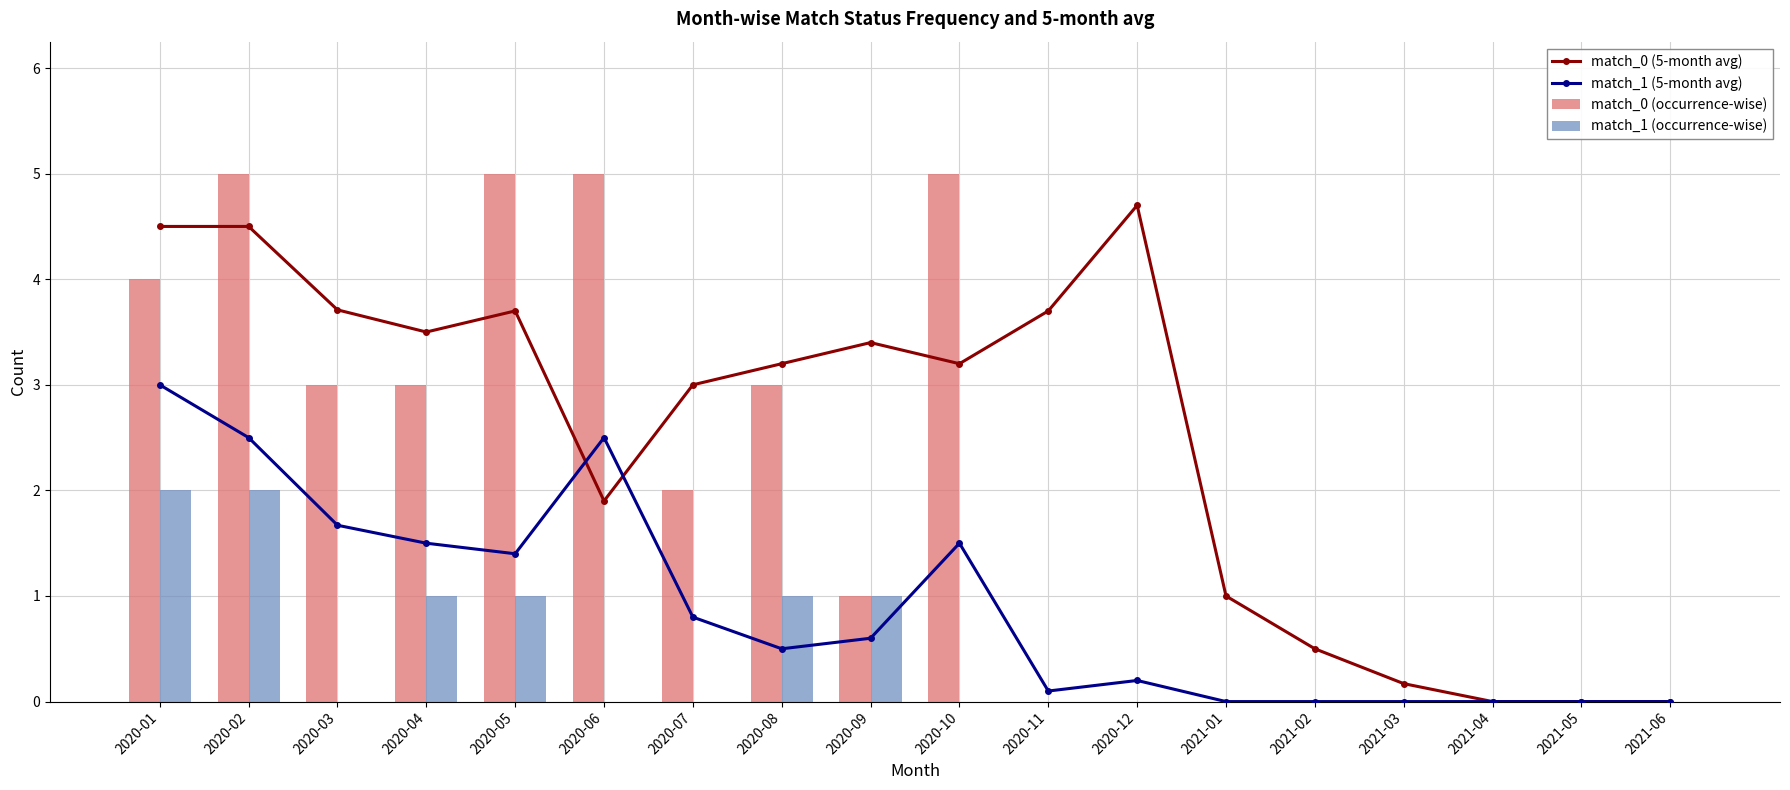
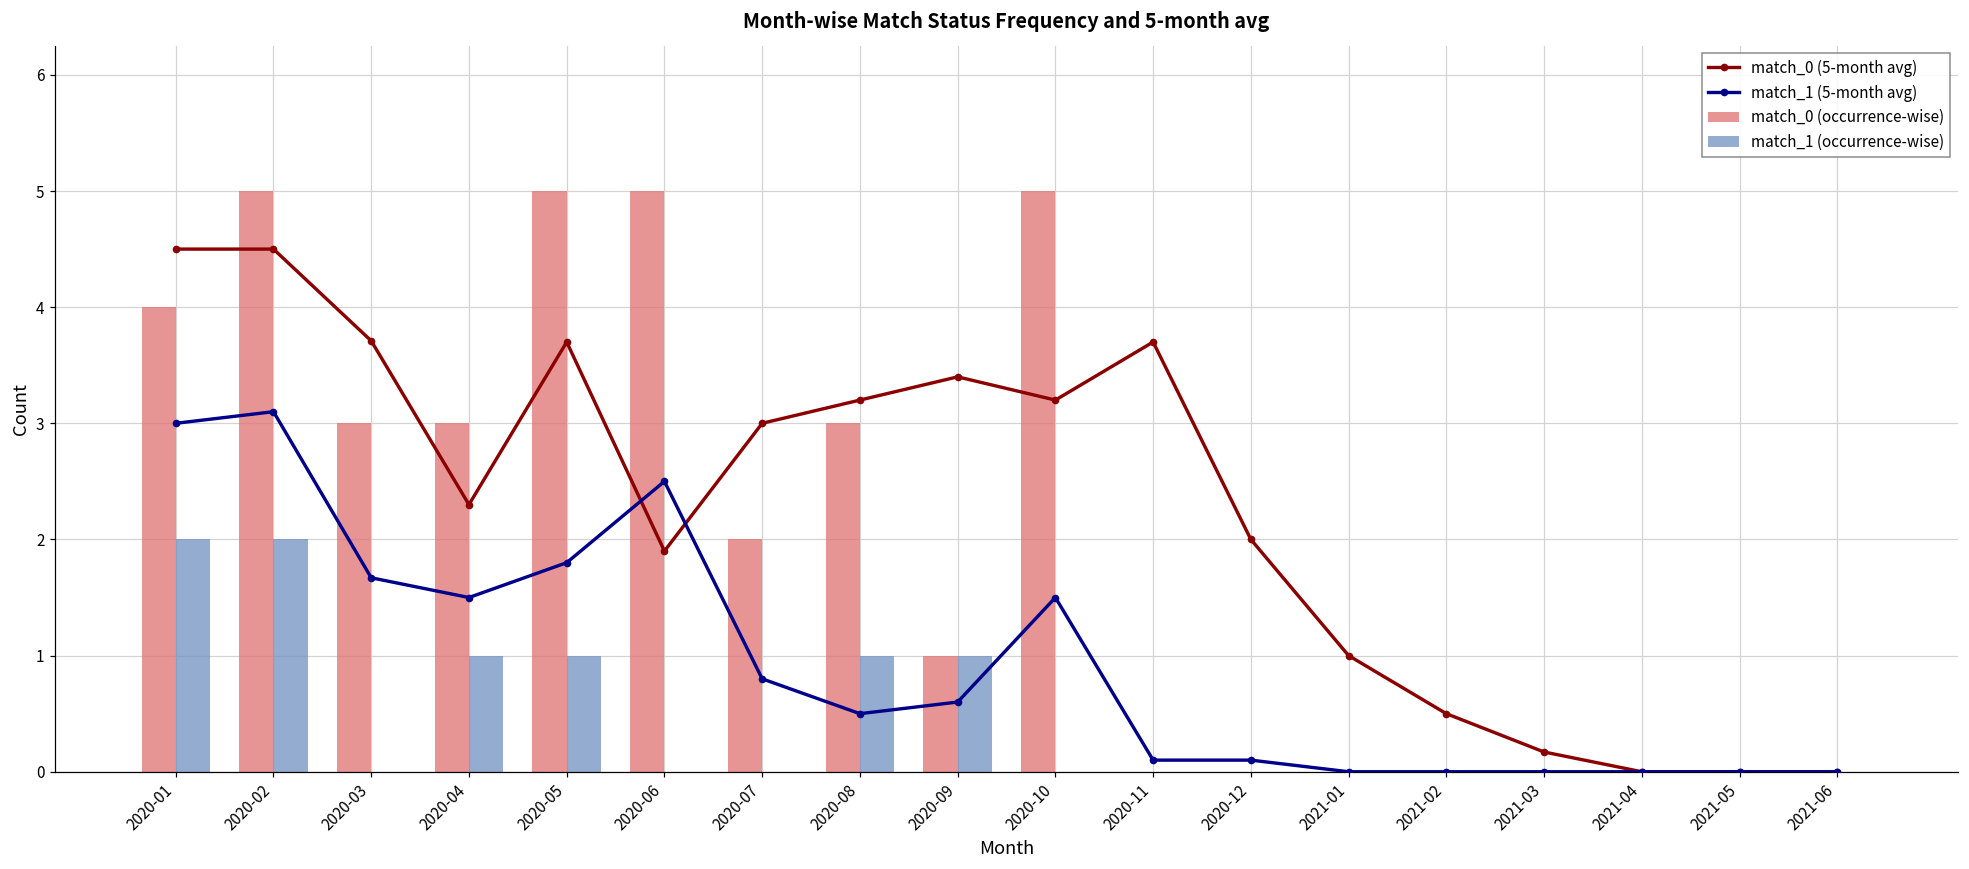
  {
    "match_0 (occurrence-wise)": {
      "2020-01": 4.0,
      "2020-02": 5.0,
      "2020-03": 3.0,
      "2020-04": 3.0,
      "2020-05": 5.0,
      "2020-06": 5.0,
      "2020-07": 2.0,
      "2020-08": 3.0,
      "2020-09": 1.0,
      "2020-10": 5.0,
      "2020-11": 0.0,
      "2020-12": 0.0,
      "2021-01": 0.0,
      "2021-02": 0.0,
      "2021-03": 0.0,
      "2021-04": 0.0,
      "2021-05": 0.0,
      "2021-06": 0.0
    },
    "match_0 (5-month avg)": {
      "2020-01": 4.5,
      "2020-02": 4.5,
      "2020-03": 3.7,
-     "2020-04": 3.5,
+     "2020-04": 2.3,
      "2020-05": 3.7,
      "2020-06": 1.9,
      "2020-07": 3.0,
      "2020-08": 3.2,
      "2020-09": 3.4,
      "2020-10": 3.2,
      "2020-11": 3.7,
-     "2020-12": 4.7,
+     "2020-12": 2.0,
      "2021-01": 1.0,
      "2021-02": 0.5,
      "2021-03": 0.17
    },
    "match_1 (5-month avg)": {
      "2020-01": 3.0,
-     "2020-02": 2.5,
+     "2020-02": 3.1,
      "2020-03": 1.67,
      "2020-04": 1.5,
-     "2020-05": 1.4,
+     "2020-05": 1.8,
      "2020-06": 2.5,
      "2020-07": 0.8,
      "2020-08": 0.5,
      "2020-09": 0.6,
      "2020-10": 1.5,
      "2020-11": 0.1,
-     "2020-12": 0.2,
+     "2020-12": 0.1,
      "2021-01": 0.0,
      "2021-02": 0.0,
      "2021-03": 0.0
    },
    "match_1 (occurrence-wise)": {
      "2020-01": 2.0,
      "2020-02": 2.0,
      "2020-03": 0.0,
      "2020-04": 1.0,
      "2020-05": 1.0,
      "2020-06": 0.0,
      "2020-07": 0.0,
      "2020-08": 1.0,
      "2020-09": 1.0,
      "2020-10": 0.0,
      "2020-11": 0.0,
      "2020-12": 0.0,
      "2021-01": 0.0,
      "2021-02": 0.0,
      "2021-03": 0.0,
      "2021-04": 0.0,
      "2021-05": 0.0,
      "2021-06": 0.0
    }
  }
